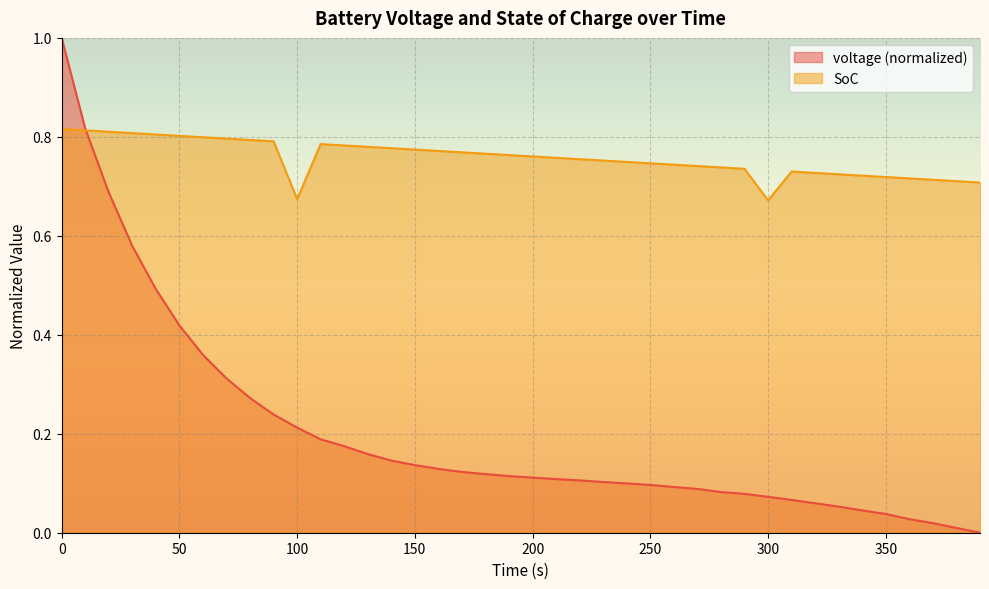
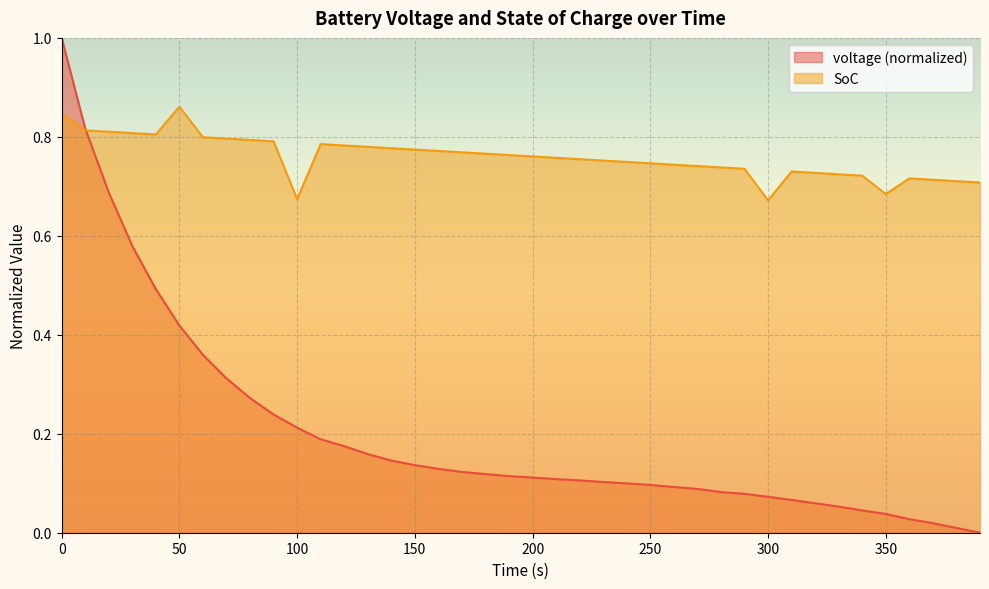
  {
    "SoC": {
-     "0": 0.82,
-     "50": 0.80,
+     "0": 0.85,
+     "50": 0.86,
      "100": 0.67,
      "150": 0.77,
      "200": 0.76,
      "250": 0.75,
      "300": 0.67,
-     "350": 0.72
+     "350": 0.68
    }
  }
